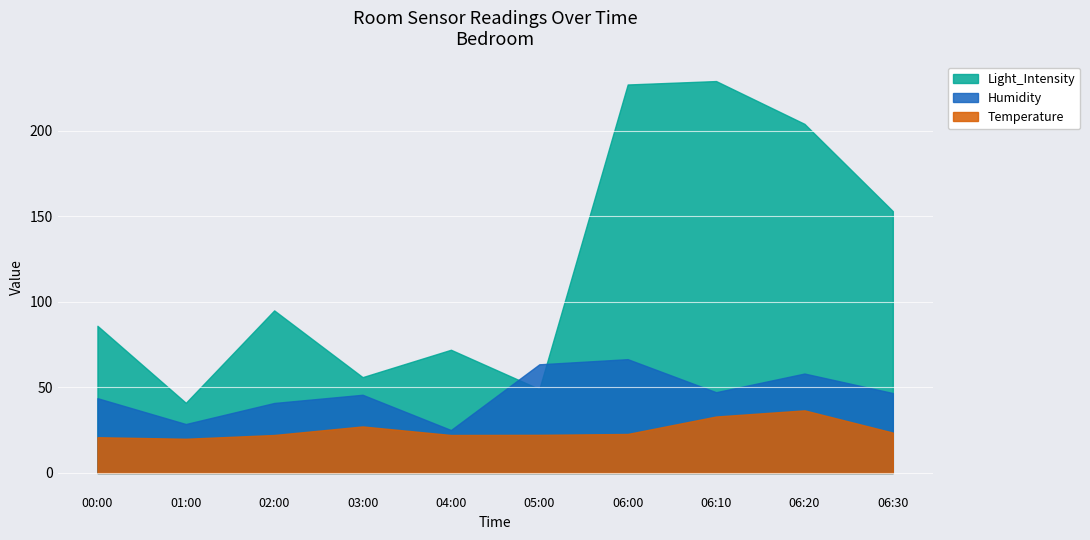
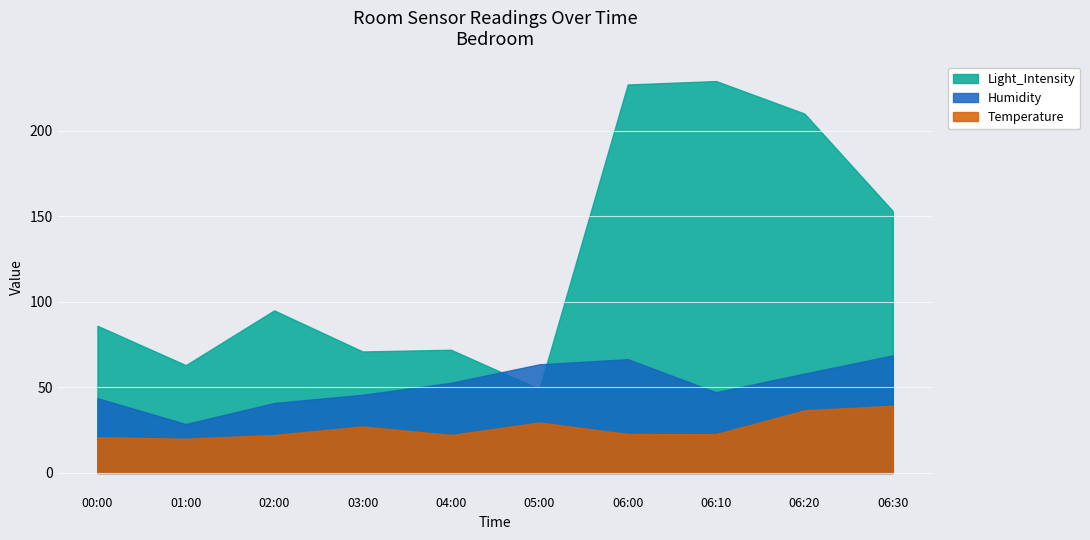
  {
    "Light_Intensity": {
      "00:00": 86,
-     "01:00": 41,
+     "01:00": 63,
      "02:00": 95,
-     "03:00": 56,
+     "03:00": 71,
      "04:00": 72,
      "05:00": 49,
      "06:00": 227,
      "06:10": 229,
-     "06:20": 204,
+     "06:20": 210,
      "06:30": 153
    },
    "Humidity": {
      "00:00": 44,
      "01:00": 29,
      "02:00": 41,
      "03:00": 46,
-     "04:00": 25,
+     "04:00": 53,
      "05:00": 64,
      "06:00": 67,
      "06:10": 47,
      "06:20": 58,
-     "06:30": 47
+     "06:30": 69
    },
    "Temperature": {
      "00:00": 21,
      "01:00": 20,
      "02:00": 22,
      "03:00": 27,
      "04:00": 22,
-     "05:00": 22,
+     "05:00": 30,
      "06:00": 23,
-     "06:10": 33,
+     "06:10": 23,
      "06:20": 37,
-     "06:30": 24
+     "06:30": 39
    }
  }
